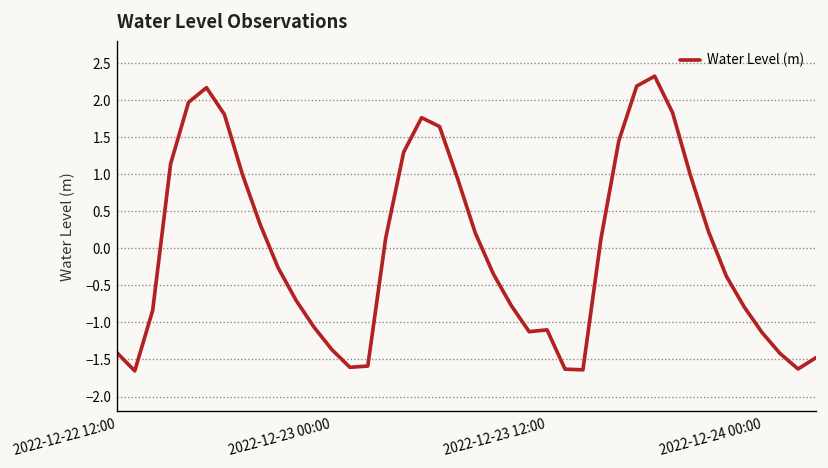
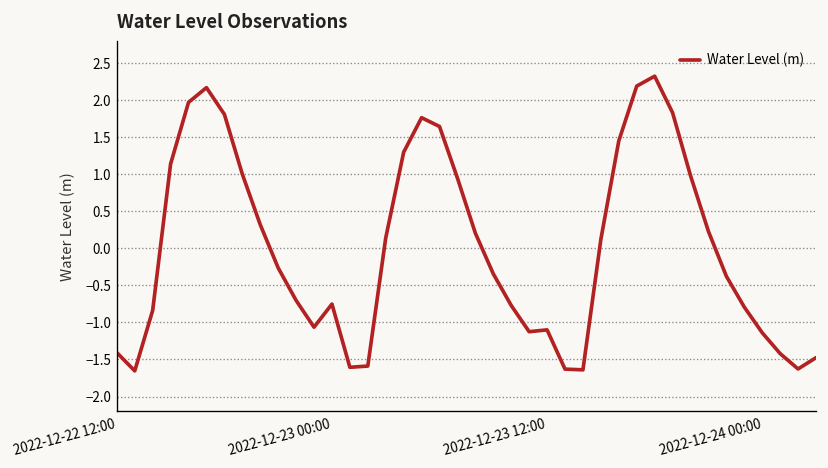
  {
    "2022-12-22 12:00": -1.4,
-   "2022-12-23 00:00": -1.4,
+   "2022-12-23 00:00": -0.8,
    "2022-12-23 12:00": -1.1,
    "2022-12-24 00:00": -1.1
  }
